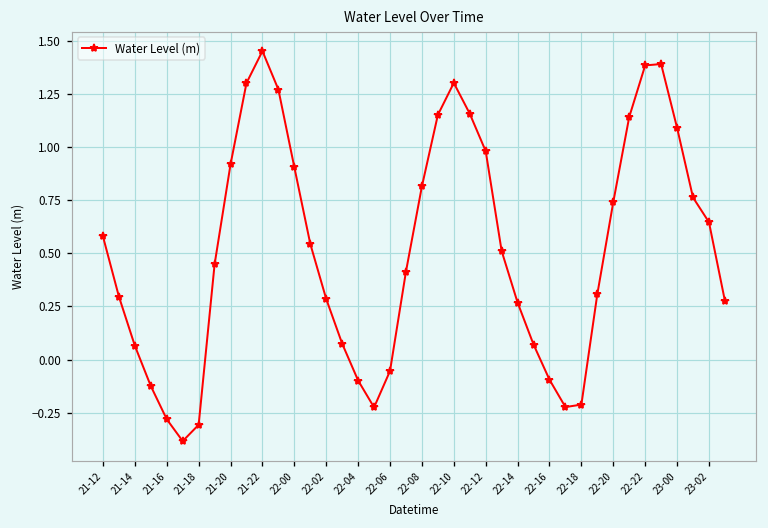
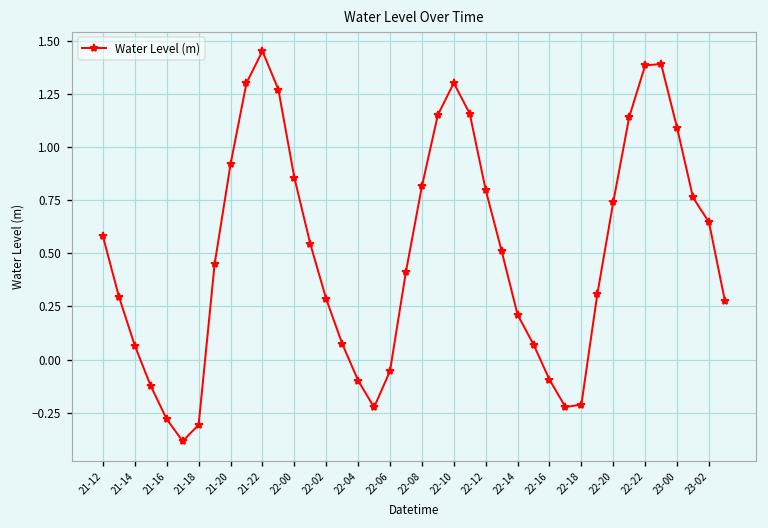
  {
    "21-12": 0.58,
    "21-14": 0.06,
    "21-16": -0.28,
    "21-18": -0.31,
    "21-20": 0.92,
    "21-22": 1.45,
-   "22-00": 0.90,
+   "22-00": 0.86,
    "22-02": 0.28,
    "22-04": -0.10,
    "22-06": -0.05,
    "22-08": 0.81,
    "22-10": 1.30,
-   "22-12": 0.98,
-   "22-14": 0.27,
+   "22-12": 0.80,
+   "22-14": 0.21,
    "22-16": -0.09,
    "22-18": -0.21,
    "22-20": 0.74,
    "22-22": 1.38,
    "23-00": 1.09,
    "23-02": 0.65
  }
